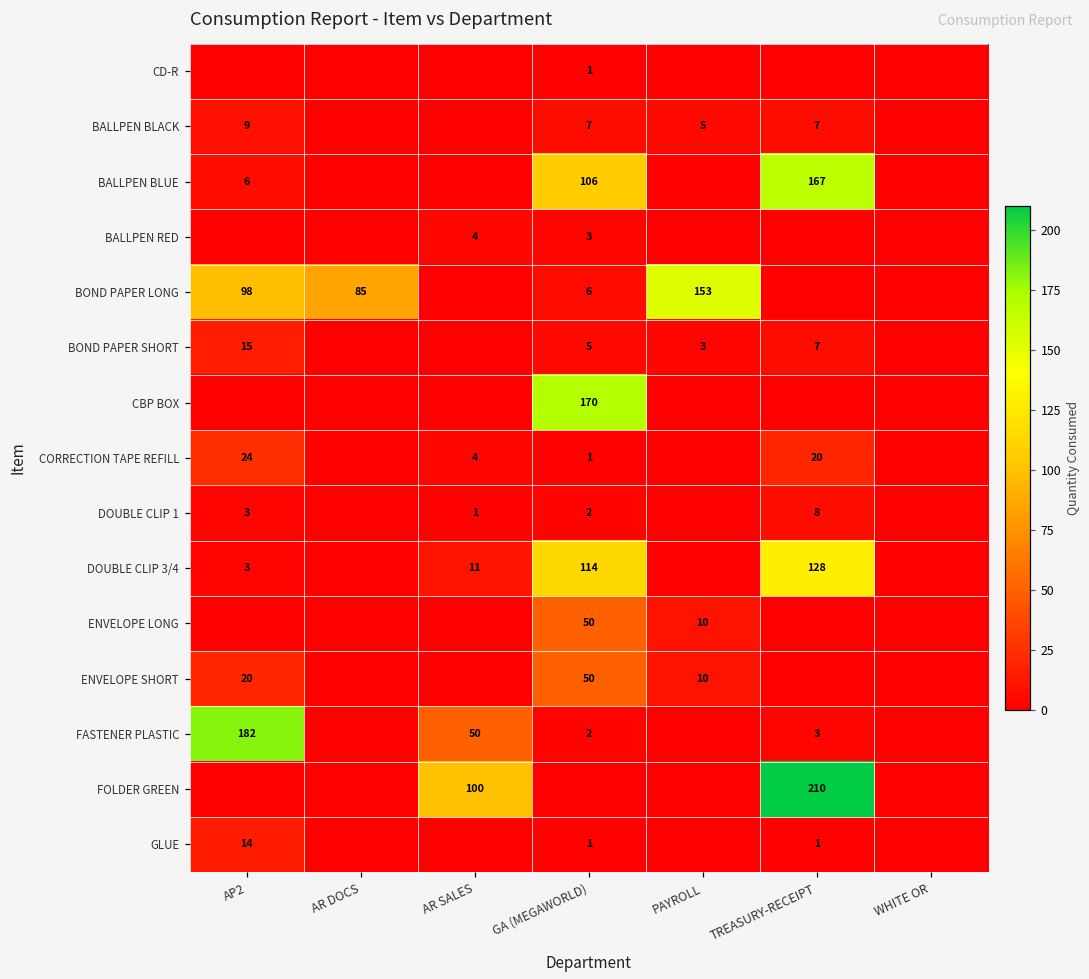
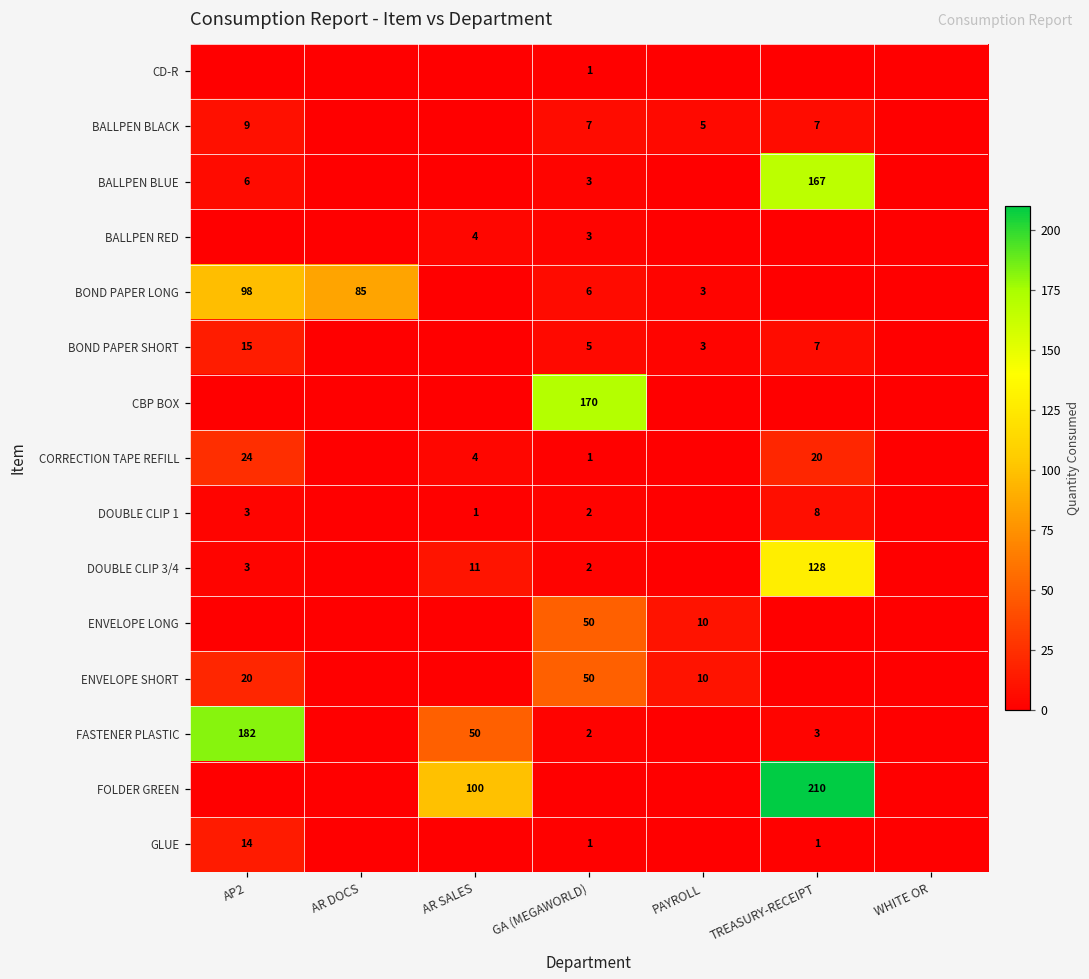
  {
    "CD-R": {
      "GA (MEGAWORLD)": 1
    },
    "BALLPEN BLACK": {
      "AP2": 9,
      "GA (MEGAWORLD)": 7,
      "PAYROLL": 5,
      "TREASURY-RECEIPT": 7
    },
    "BALLPEN BLUE": {
      "AP2": 6,
-     "GA (MEGAWORLD)": 106,
+     "GA (MEGAWORLD)": 3,
      "TREASURY-RECEIPT": 167
    },
    "BALLPEN RED": {
      "AR SALES": 4,
      "GA (MEGAWORLD)": 3
    },
    "BOND PAPER LONG": {
      "AP2": 98,
      "AR DOCS": 85,
      "GA (MEGAWORLD)": 6,
-     "PAYROLL": 153
+     "PAYROLL": 3
    },
    "BOND PAPER SHORT": {
      "AP2": 15,
      "GA (MEGAWORLD)": 5,
      "PAYROLL": 3,
      "TREASURY-RECEIPT": 7
    },
    "CBP BOX": {
      "GA (MEGAWORLD)": 170
    },
    "CORRECTION TAPE REFILL": {
      "AP2": 24,
      "AR SALES": 4,
      "GA (MEGAWORLD)": 1,
      "TREASURY-RECEIPT": 20
    },
    "DOUBLE CLIP 1": {
      "AP2": 3,
      "AR SALES": 1,
      "GA (MEGAWORLD)": 2,
      "TREASURY-RECEIPT": 8
    },
    "DOUBLE CLIP 3/4": {
      "AP2": 3,
      "AR SALES": 11,
-     "GA (MEGAWORLD)": 114,
+     "GA (MEGAWORLD)": 2,
      "TREASURY-RECEIPT": 128
    },
    "ENVELOPE LONG": {
      "GA (MEGAWORLD)": 50,
      "PAYROLL": 10
    },
    "ENVELOPE SHORT": {
      "AP2": 20,
      "GA (MEGAWORLD)": 50,
      "PAYROLL": 10
    },
    "FASTENER PLASTIC": {
      "AP2": 182,
      "AR SALES": 50,
      "GA (MEGAWORLD)": 2,
      "TREASURY-RECEIPT": 3
    },
    "FOLDER GREEN": {
      "AR SALES": 100,
      "TREASURY-RECEIPT": 210
    },
    "GLUE": {
      "AP2": 14,
      "GA (MEGAWORLD)": 1,
      "TREASURY-RECEIPT": 1
    }
  }
